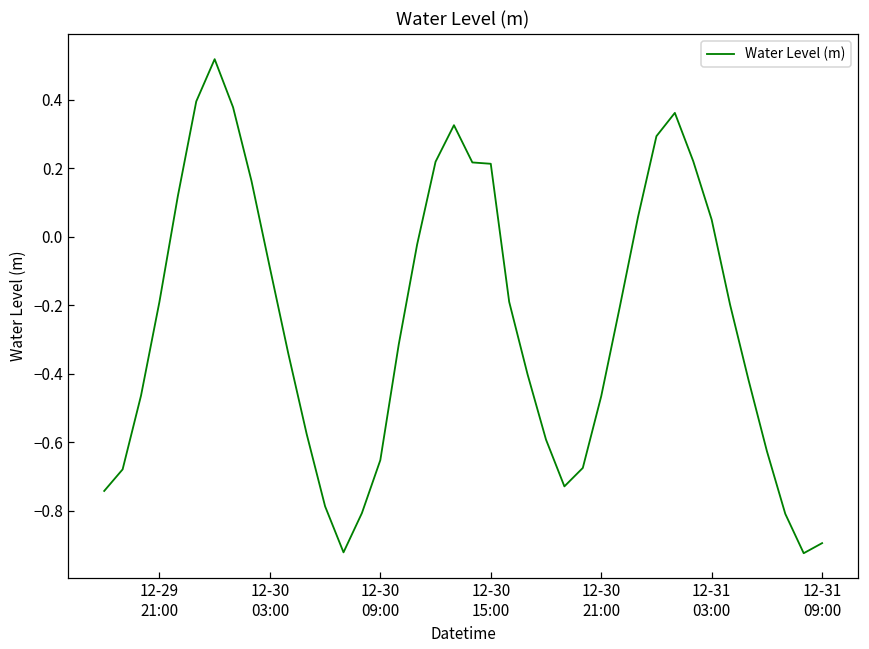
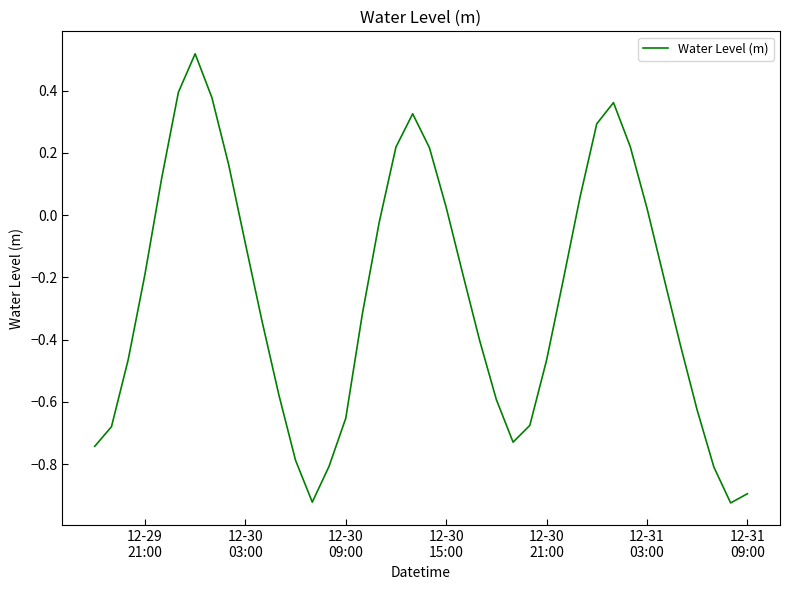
  {
    "12-29 21:00": -0.19,
    "12-30 03:00": -0.09,
    "12-30 09:00": -0.65,
-   "12-30 15:00": 0.21,
+   "12-30 15:00": 0.03,
    "12-30 21:00": -0.47,
-   "12-31 03:00": 0.05,
+   "12-31 03:00": 0.02,
    "12-31 09:00": -0.90
  }
